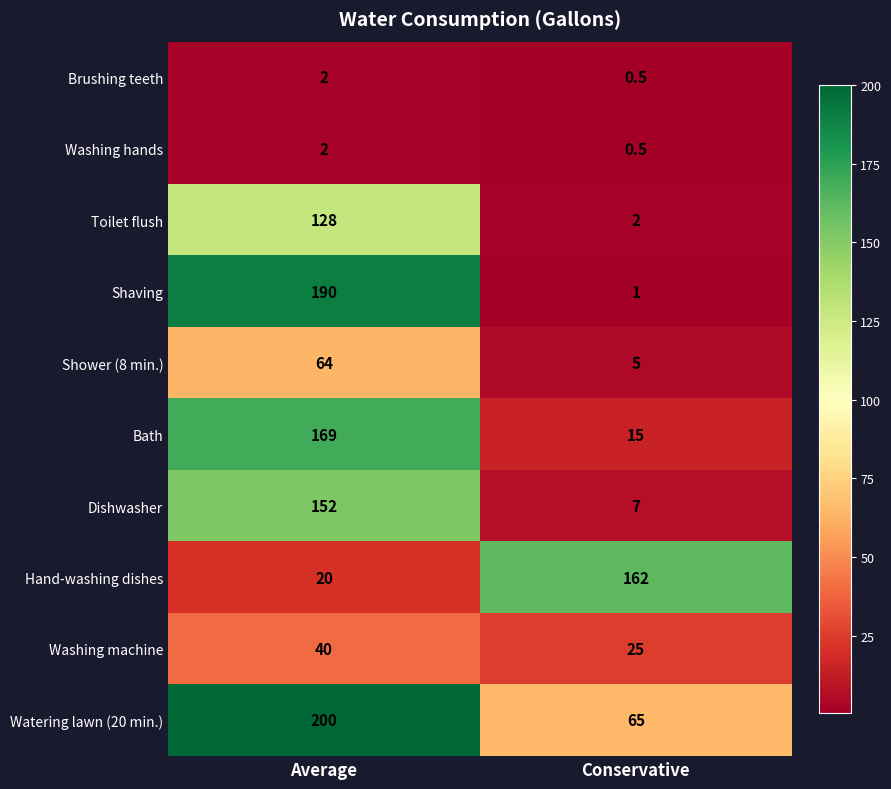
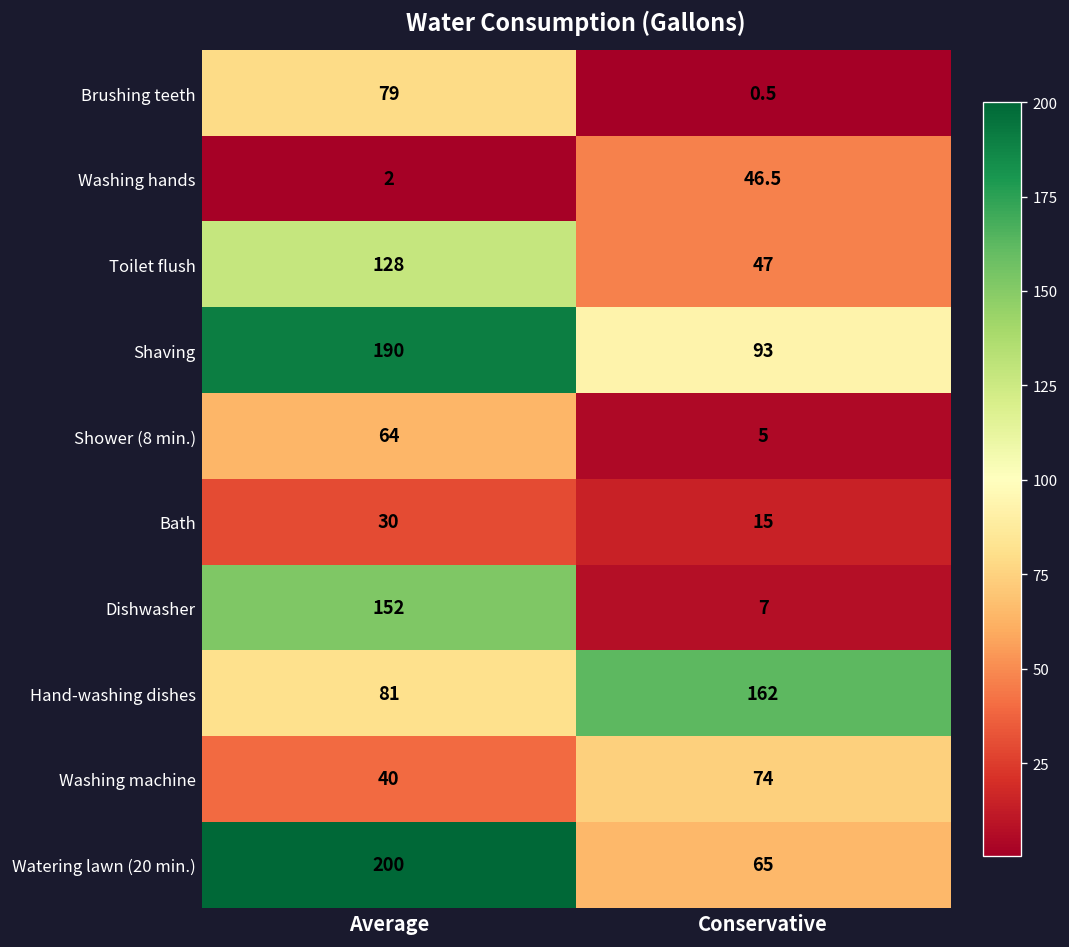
  {
    "Brushing teeth": {
-     "Average": 2,
+     "Average": 79,
      "Conservative": 0.5
    },
    "Washing hands": {
      "Average": 2,
-     "Conservative": 0.5
+     "Conservative": 46.5
    },
    "Toilet flush": {
      "Average": 128,
-     "Conservative": 2
+     "Conservative": 47
    },
    "Shaving": {
      "Average": 190,
-     "Conservative": 1
+     "Conservative": 93
    },
    "Shower (8 min.)": {
      "Average": 64,
      "Conservative": 5
    },
    "Bath": {
-     "Average": 169,
+     "Average": 30,
      "Conservative": 15
    },
    "Dishwasher": {
      "Average": 152,
      "Conservative": 7
    },
    "Hand-washing dishes": {
-     "Average": 20,
+     "Average": 81,
      "Conservative": 162
    },
    "Washing machine": {
      "Average": 40,
-     "Conservative": 25
+     "Conservative": 74
    },
    "Watering lawn (20 min.)": {
      "Average": 200,
      "Conservative": 65
    }
  }
